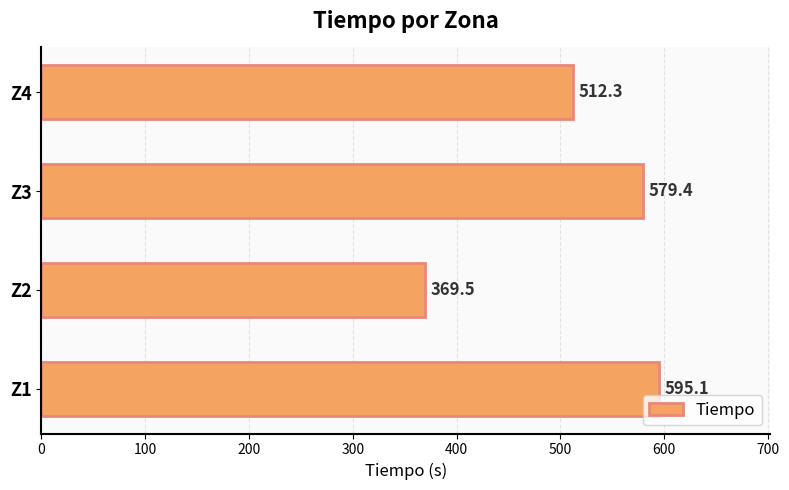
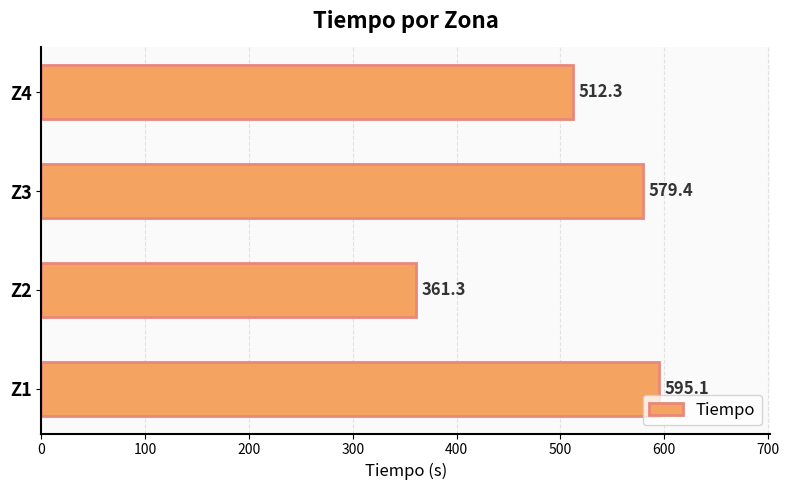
  {
    "Z4": 512.3,
    "Z3": 579.4,
-   "Z2": 369.5
+   "Z2": 361.3
  }
